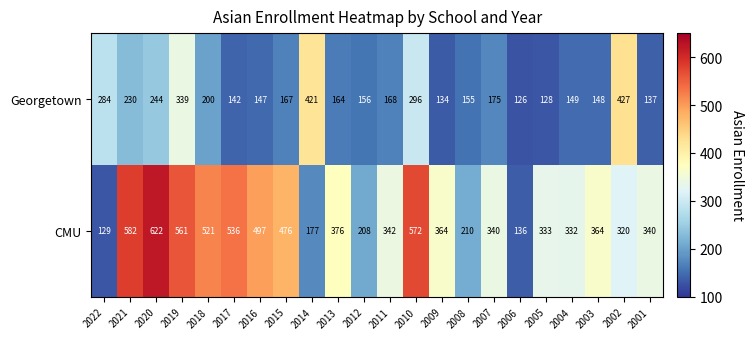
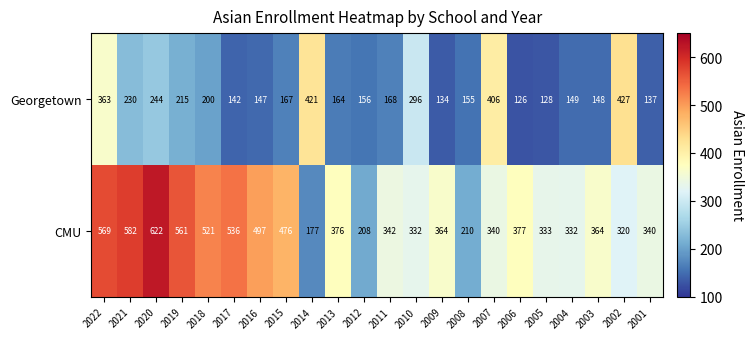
  {
    "Georgetown": {
-     "2022": 284,
+     "2022": 363,
      "2021": 230,
      "2020": 244,
-     "2019": 339,
+     "2019": 215,
      "2018": 200,
      "2017": 142,
      "2016": 147,
      "2015": 167,
      "2014": 421,
      "2013": 164,
      "2012": 156,
      "2011": 168,
      "2010": 296,
      "2009": 134,
      "2008": 155,
-     "2007": 175,
+     "2007": 406,
      "2006": 126,
      "2005": 128,
      "2004": 149,
      "2003": 148,
      "2002": 427,
      "2001": 137
    },
    "CMU": {
-     "2022": 129,
+     "2022": 569,
      "2021": 582,
      "2020": 622,
      "2019": 561,
      "2018": 521,
      "2017": 536,
      "2016": 497,
      "2015": 476,
      "2014": 177,
      "2013": 376,
      "2012": 208,
      "2011": 342,
-     "2010": 572,
+     "2010": 332,
      "2009": 364,
      "2008": 210,
      "2007": 340,
-     "2006": 136,
+     "2006": 377,
      "2005": 333,
      "2004": 332,
      "2003": 364,
      "2002": 320,
      "2001": 340
    }
  }
